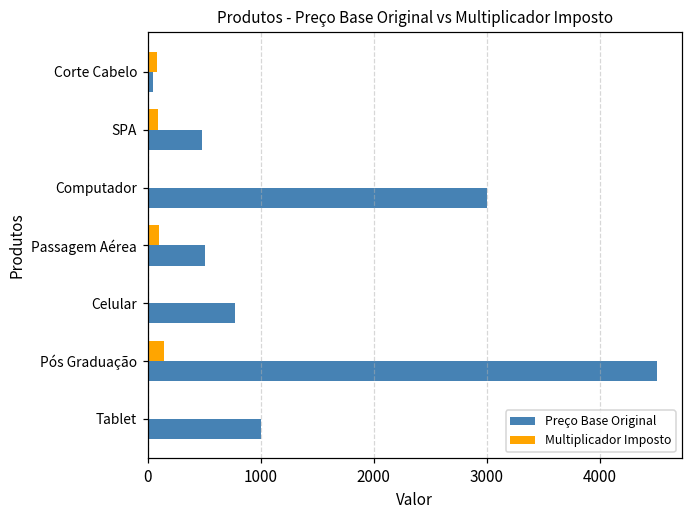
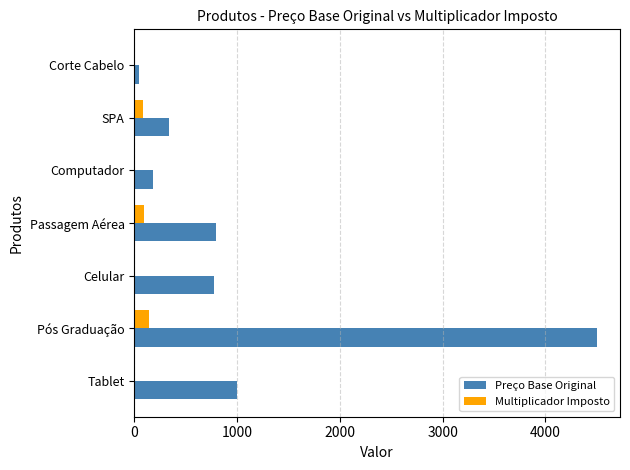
  {
    "Preço Base Original": {
      "Corte Cabelo": 50,
-     "SPA": 480,
-     "Computador": 3000,
-     "Passagem Aérea": 500,
+     "SPA": 340,
+     "Computador": 180,
+     "Passagem Aérea": 800,
      "Celular": 770,
      "Pós Graduação": 4500,
      "Tablet": 1000
    },
    "Multiplicador Imposto": {
-     "Corte Cabelo": 80,
+     "Corte Cabelo": 0,
      "SPA": 90,
      "Passagem Aérea": 100,
      "Pós Graduação": 150
    }
  }
